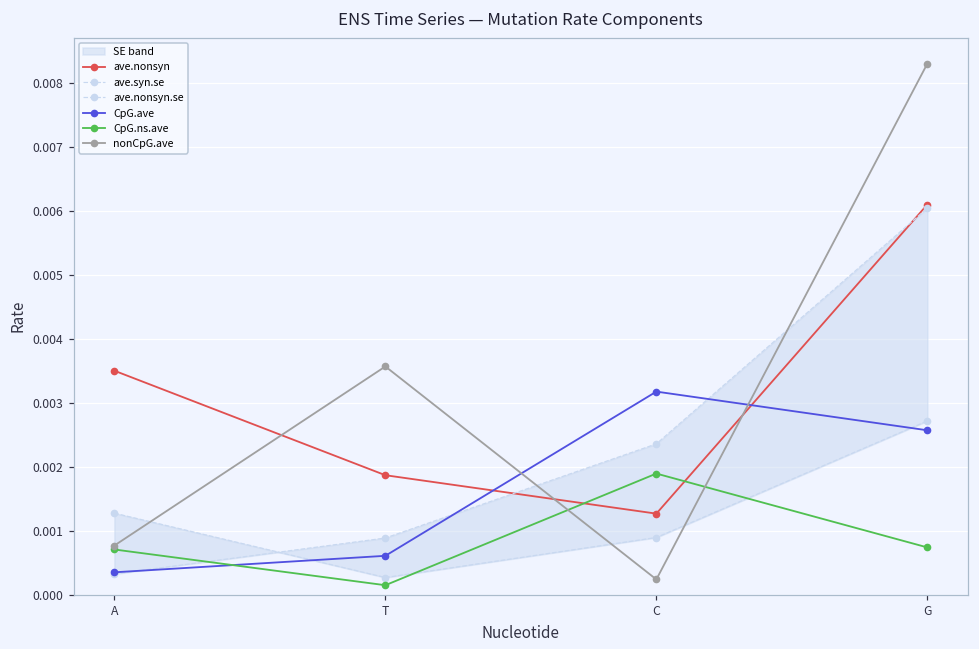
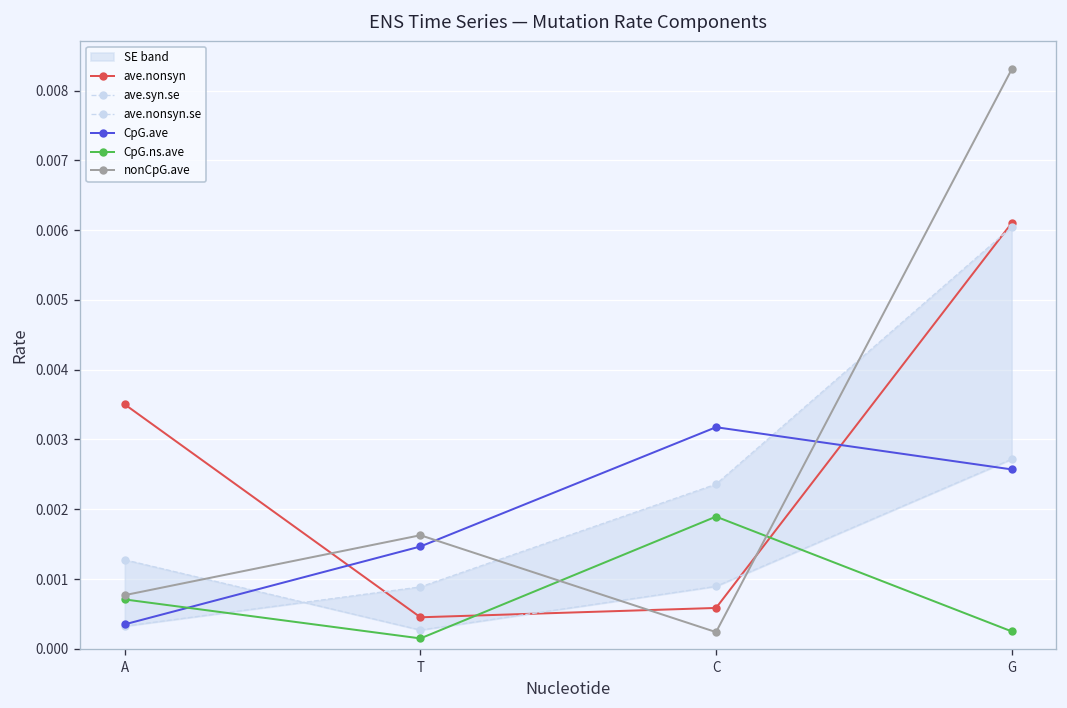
  {
    "ave.nonsyn": {
      "A": 0.0035,
-     "T": 0.0019,
-     "C": 0.0013,
+     "T": 0.0005,
+     "C": 0.0006,
      "G": 0.0061
    },
    "CpG.ave": {
-     "T": 0.0006,
+     "T": 0.0015,
      "C": 0.0032,
      "G": 0.0026
    },
    "CpG.ns.ave": {
      "A": 0.0007,
      "T": 0.0001,
      "C": 0.0019,
-     "G": 0.0007
+     "G": 0.0003
    },
    "nonCpG.ave": {
      "A": 0.0008,
-     "T": 0.0036,
+     "T": 0.0016,
      "C": 0.0002,
      "G": 0.0083
    }
  }
